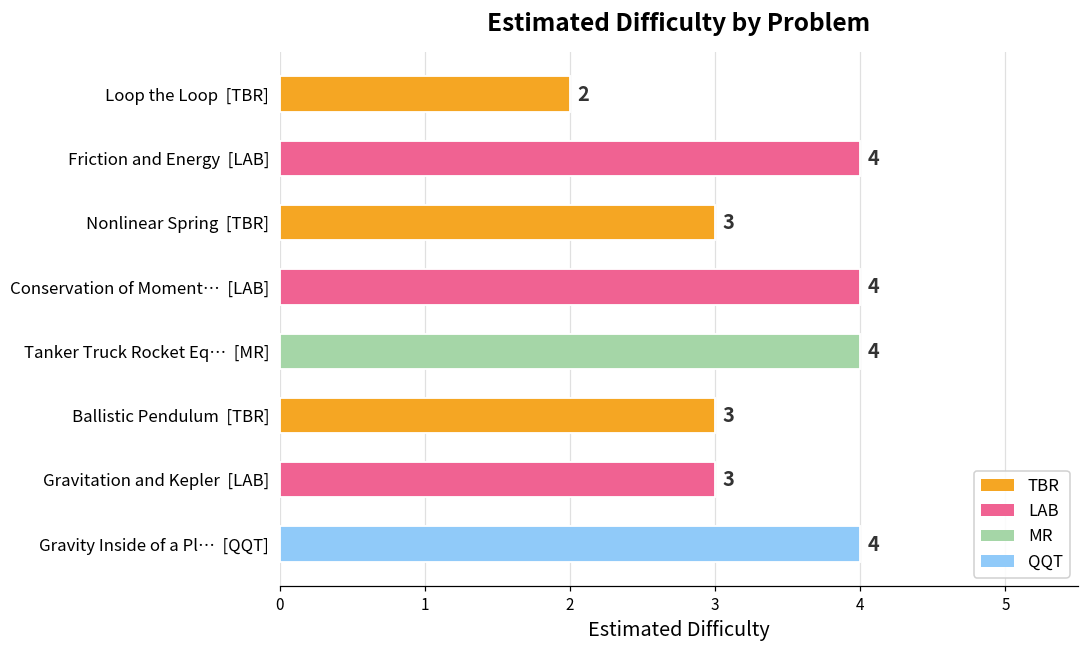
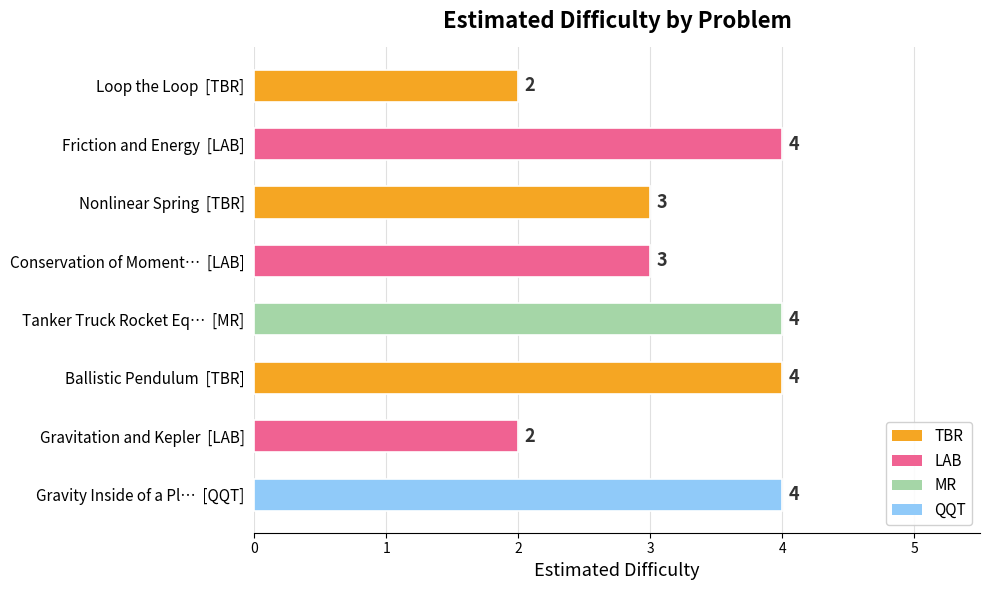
  {
    "Loop the Loop [TBR]": 2,
    "Friction and Energy [LAB]": 4,
    "Nonlinear Spring [TBR]": 3,
-   "Conservation of Moment… [LAB]": 4,
+   "Conservation of Moment… [LAB]": 3,
    "Tanker Truck Rocket Eq… [MR]": 4,
-   "Ballistic Pendulum [TBR]": 3,
-   "Gravitation and Kepler [LAB]": 3,
+   "Ballistic Pendulum [TBR]": 4,
+   "Gravitation and Kepler [LAB]": 2,
    "Gravity Inside of a Pl… [QQT]": 4
  }
